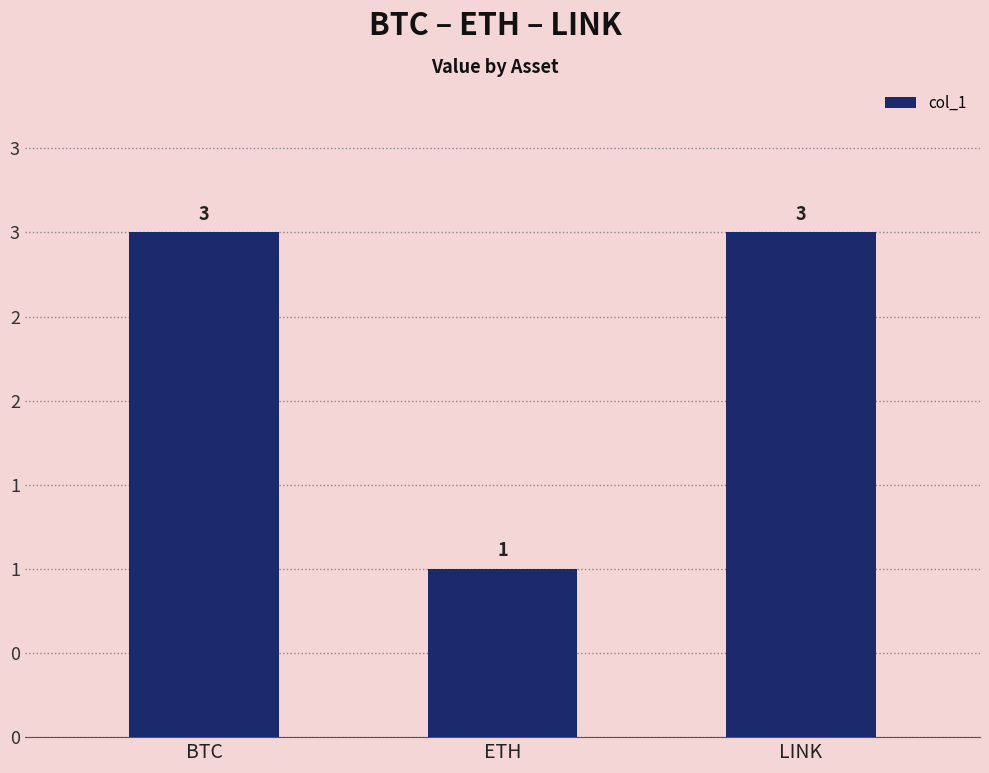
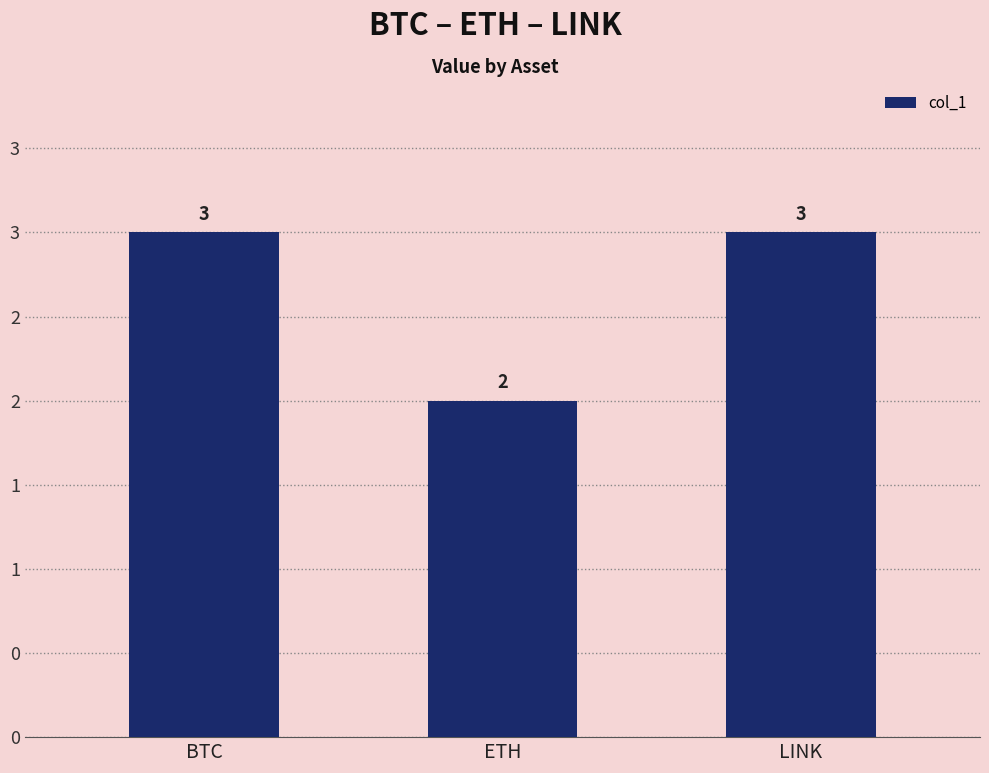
  {
    "BTC": 3,
-   "ETH": 1,
+   "ETH": 2,
    "LINK": 3
  }
